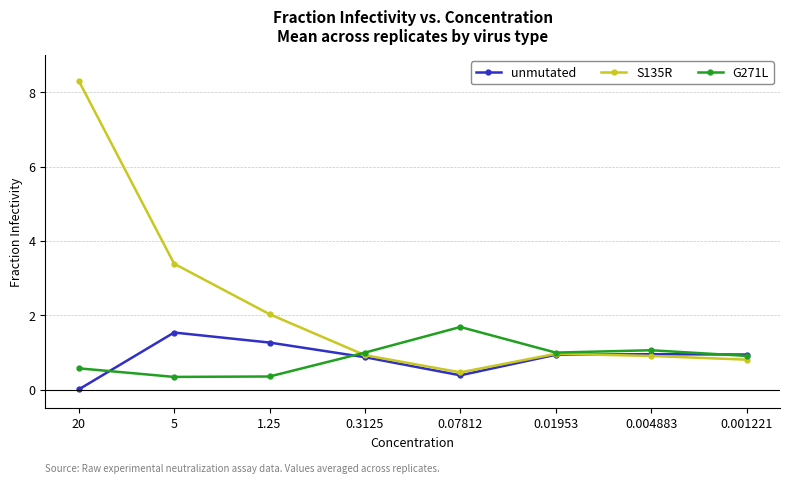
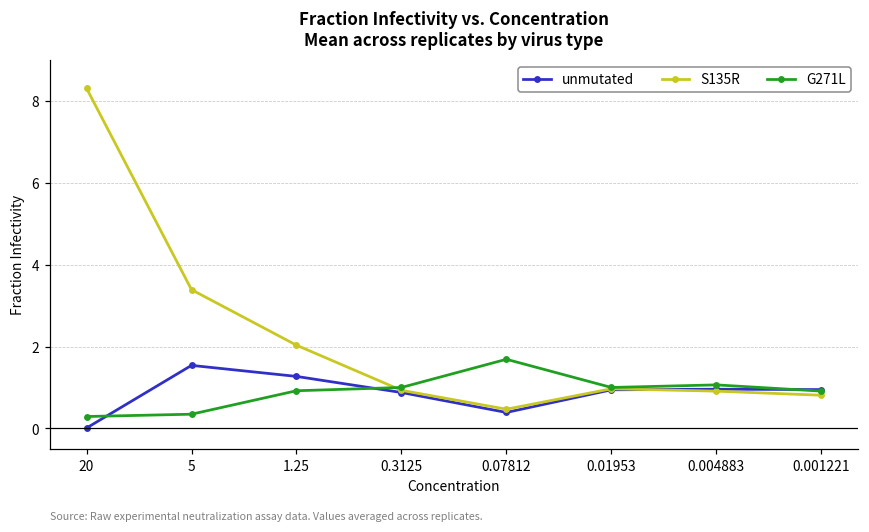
  {
    "unmutated": {
      "20": 0.0,
      "5": 1.5,
      "1.25": 1.3,
      "0.07812": 0.4
    },
    "S135R": {
      "20": 8.3,
      "5": 3.4,
      "1.25": 2.0,
      "0.07812": 0.5,
      "0.001221": 0.8
    },
    "G271L": {
-     "20": 0.6,
+     "20": 0.3,
      "5": 0.3,
-     "1.25": 0.4,
+     "1.25": 0.9,
      "0.3125": 1.0,
      "0.07812": 1.7,
      "0.004883": 1.1
    }
  }
